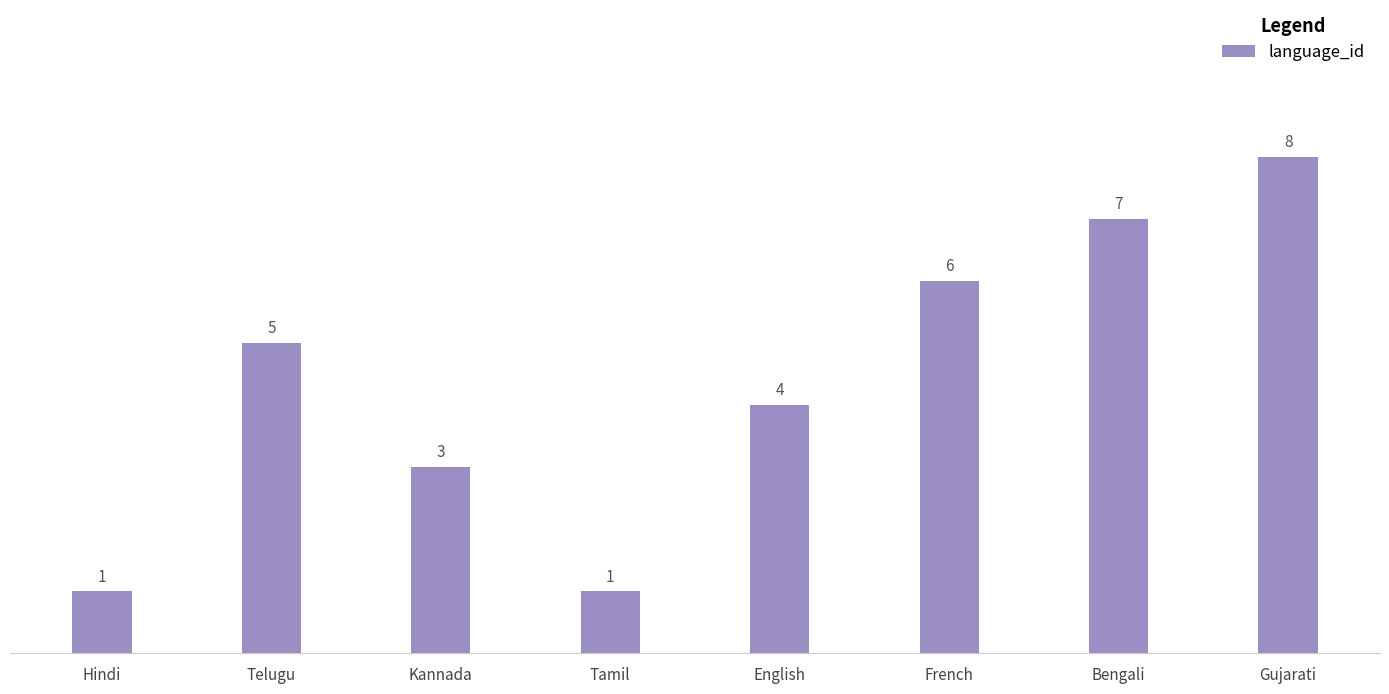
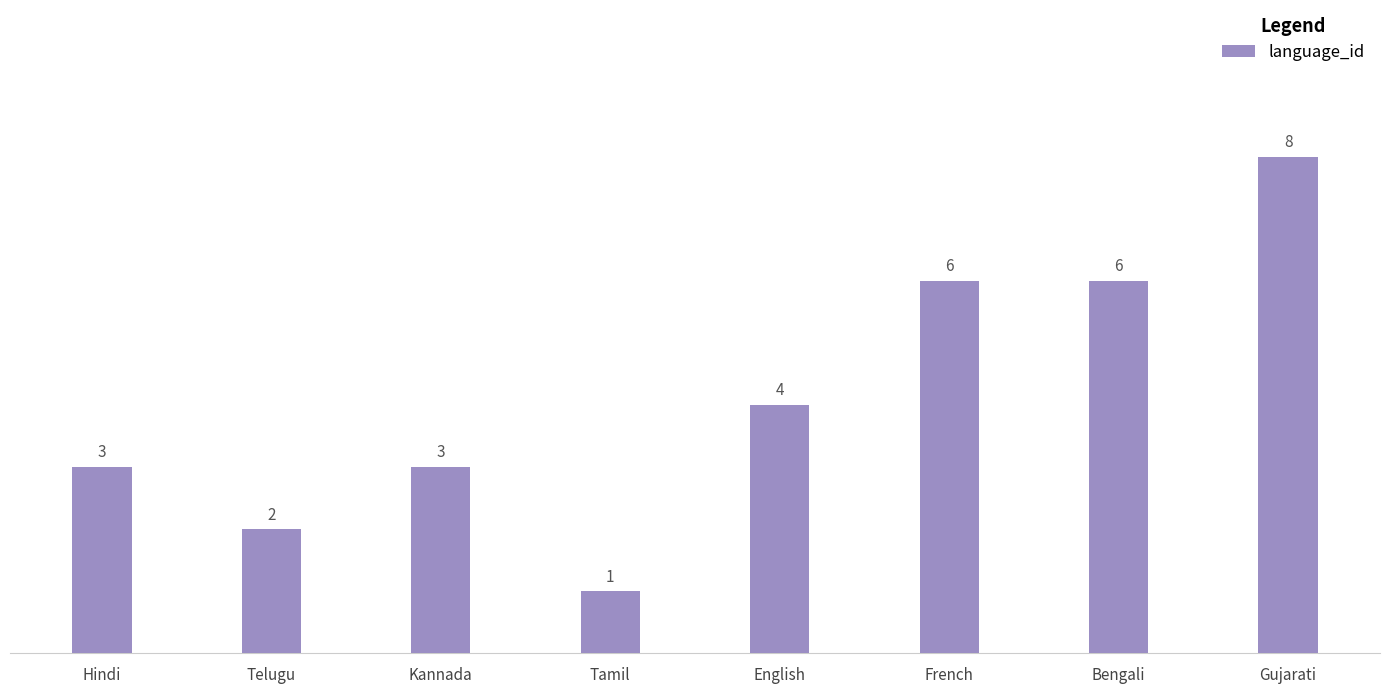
  {
-   "Hindi": 1,
-   "Telugu": 5,
+   "Hindi": 3,
+   "Telugu": 2,
    "Kannada": 3,
    "Tamil": 1,
    "English": 4,
    "French": 6,
-   "Bengali": 7,
+   "Bengali": 6,
    "Gujarati": 8
  }
